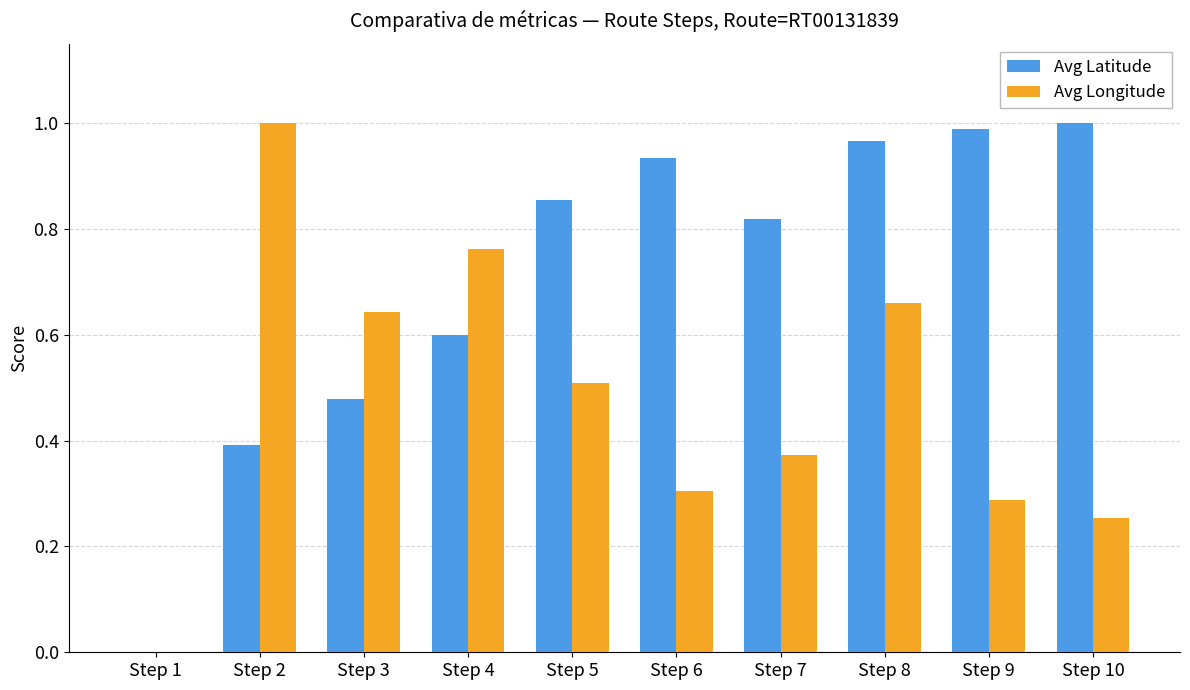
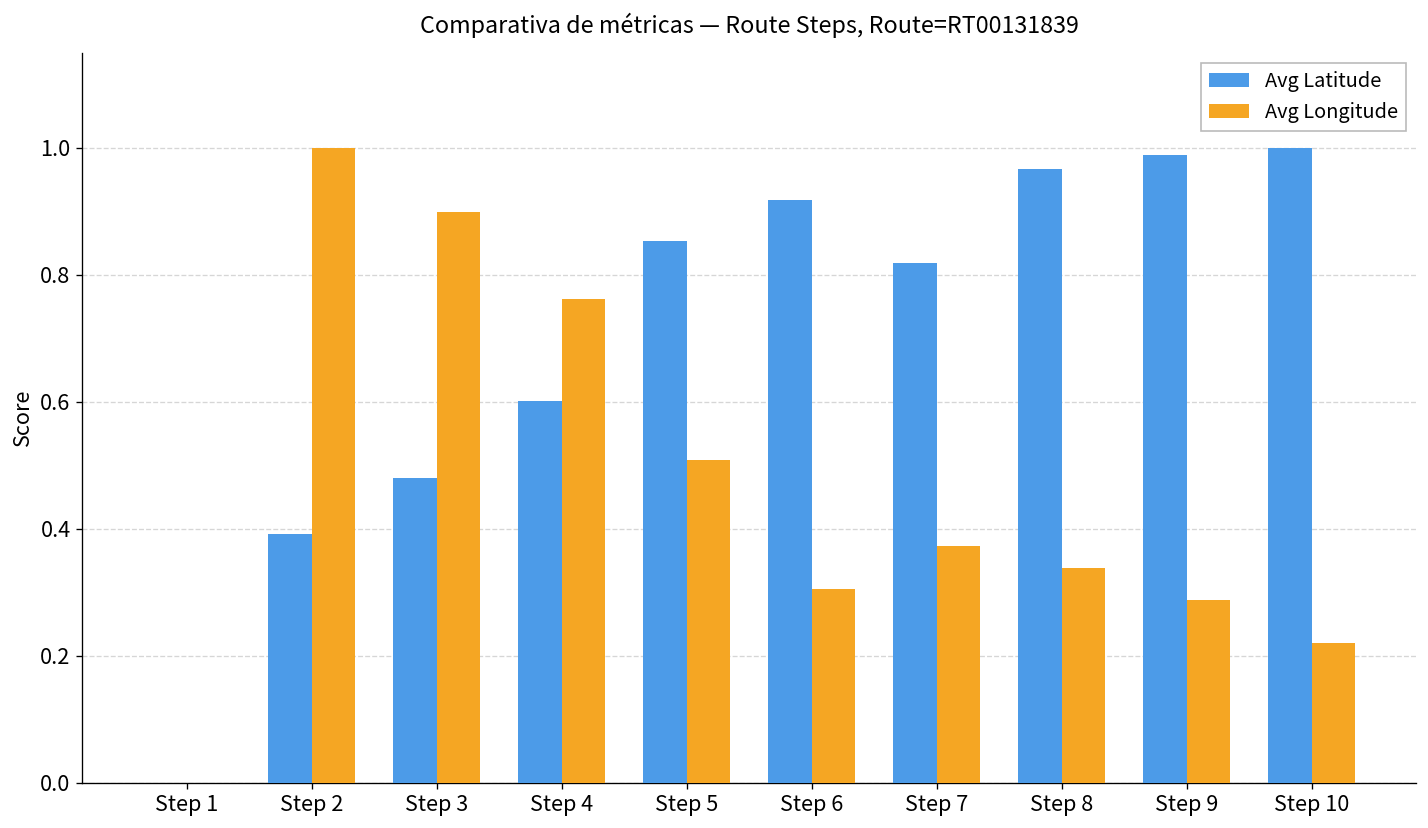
  {
    "Avg Latitude": {
      "Step 1": 0.00,
      "Step 2": 0.39,
      "Step 3": 0.48,
      "Step 4": 0.60,
      "Step 5": 0.85,
-     "Step 6": 0.93,
+     "Step 6": 0.92,
      "Step 7": 0.82,
      "Step 8": 0.97,
      "Step 9": 0.99,
      "Step 10": 1.00
    },
    "Avg Longitude": {
      "Step 1": 0.00,
      "Step 2": 1.00,
-     "Step 3": 0.64,
+     "Step 3": 0.90,
      "Step 4": 0.76,
      "Step 5": 0.51,
      "Step 6": 0.31,
      "Step 7": 0.37,
-     "Step 8": 0.66,
+     "Step 8": 0.34,
      "Step 9": 0.29,
-     "Step 10": 0.25
+     "Step 10": 0.22
    }
  }
